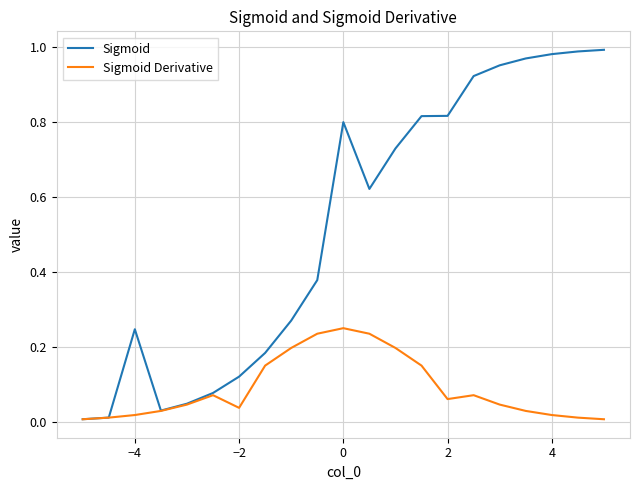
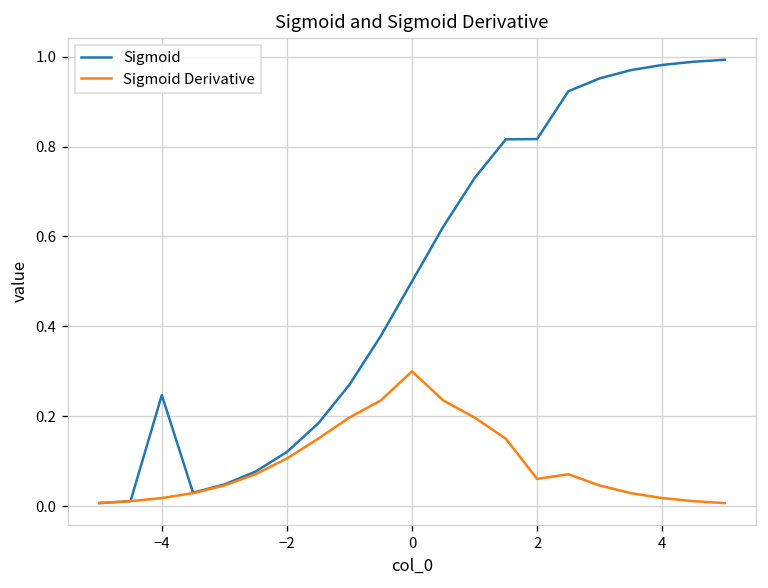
  {
    "Sigmoid": {
      "−4": 0.25,
      "−2": 0.12,
-     "0": 0.8,
+     "0": 0.5,
      "2": 0.82,
      "4": 0.98
    },
    "Sigmoid Derivative": {
      "−4": 0.02,
-     "−2": 0.04,
-     "0": 0.25,
+     "−2": 0.11,
+     "0": 0.30,
      "2": 0.06,
      "4": 0.02
    }
  }
